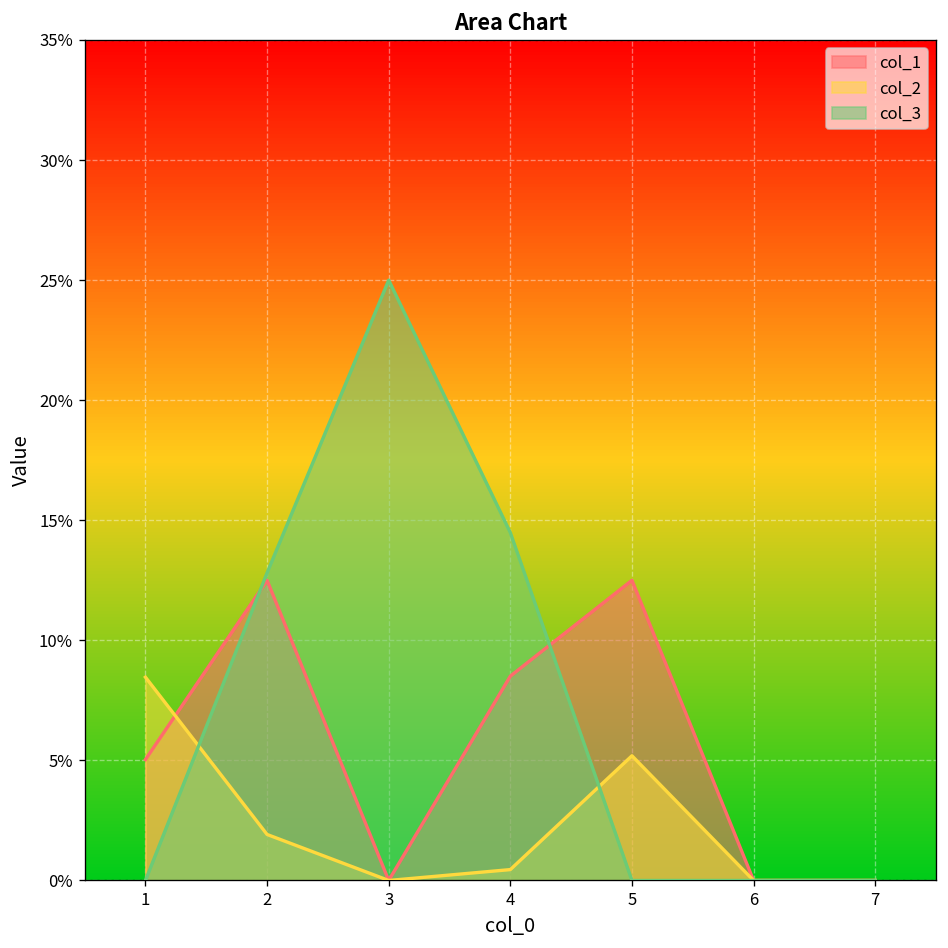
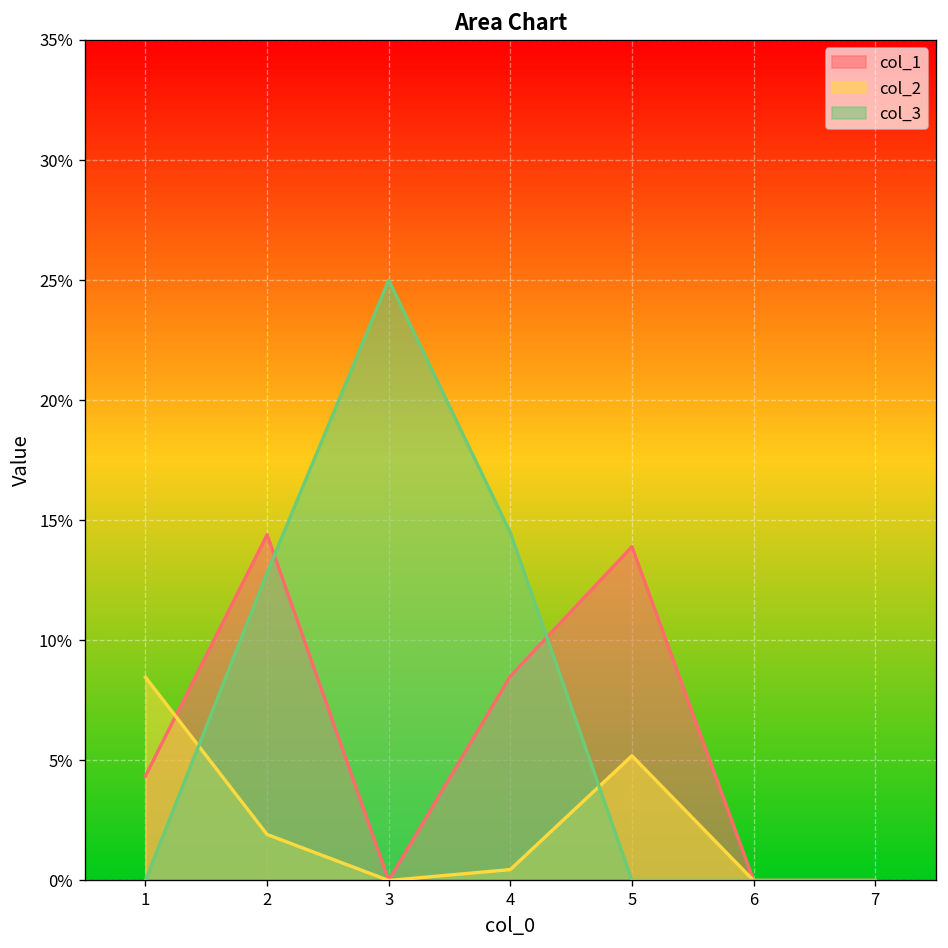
  {
    "col_1": {
-     "1": "5.0%",
-     "2": "12.5%",
+     "1": "4.3%",
+     "2": "14.4%",
      "4": "8.5%",
-     "5": "12.5%"
+     "5": "13.9%"
    },
    "col_2": {
      "1": "8.5%",
      "2": "1.9%",
      "4": "0.5%",
      "5": "5.2%"
    },
    "col_3": {
      "1": "0.0%",
      "2": "12.8%",
      "3": "25.0%",
      "4": "14.5%",
      "5": "0.0%"
    }
  }
